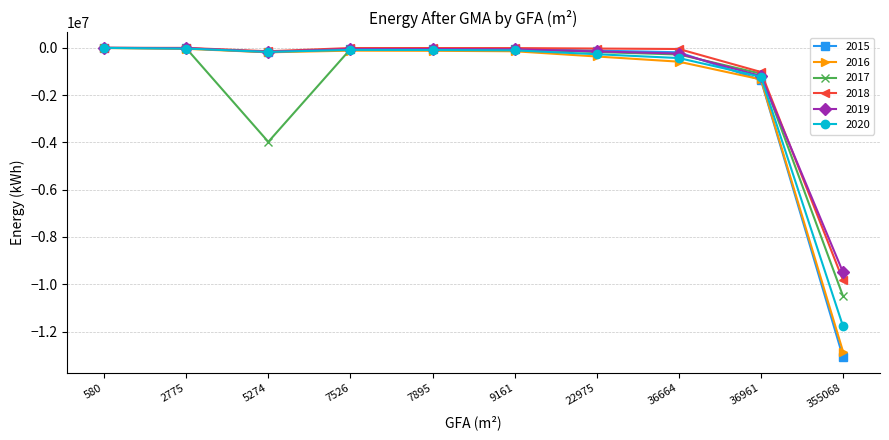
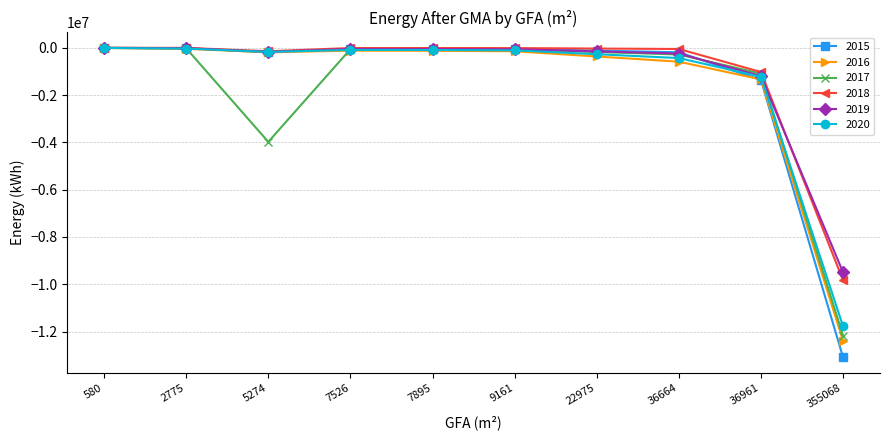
  {
    "2016": {
      "36664": -600000,
-     "355068": -12800000
+     "355068": -12400000
    },
    "2017": {
      "5274": -4000000,
-     "355068": -10500000
+     "355068": -12200000
    },
    "2018": {
      "36664": -100000,
      "355068": -9800000
    },
    "2019": {
      "355068": -9500000
    }
  }
